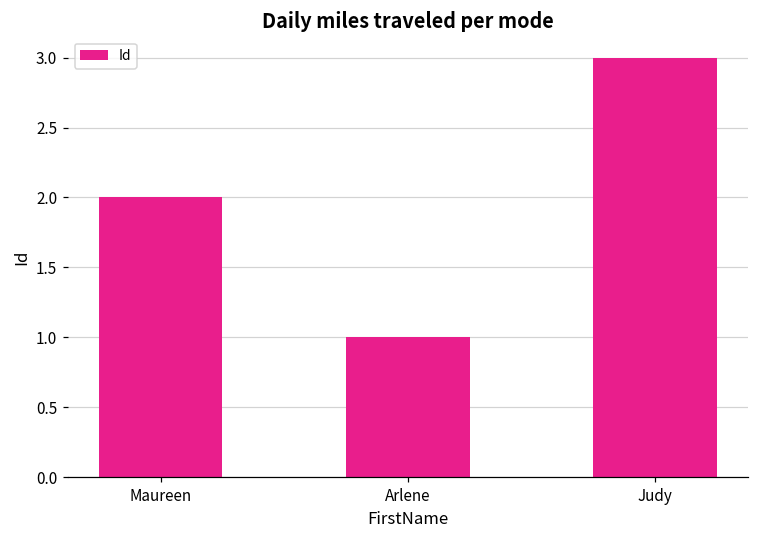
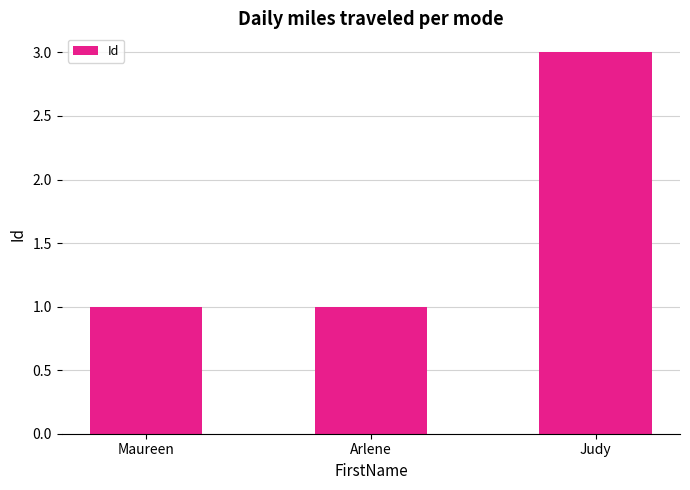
  {
-   "Maureen": 2,
+   "Maureen": 1,
    "Arlene": 1,
    "Judy": 3
  }
